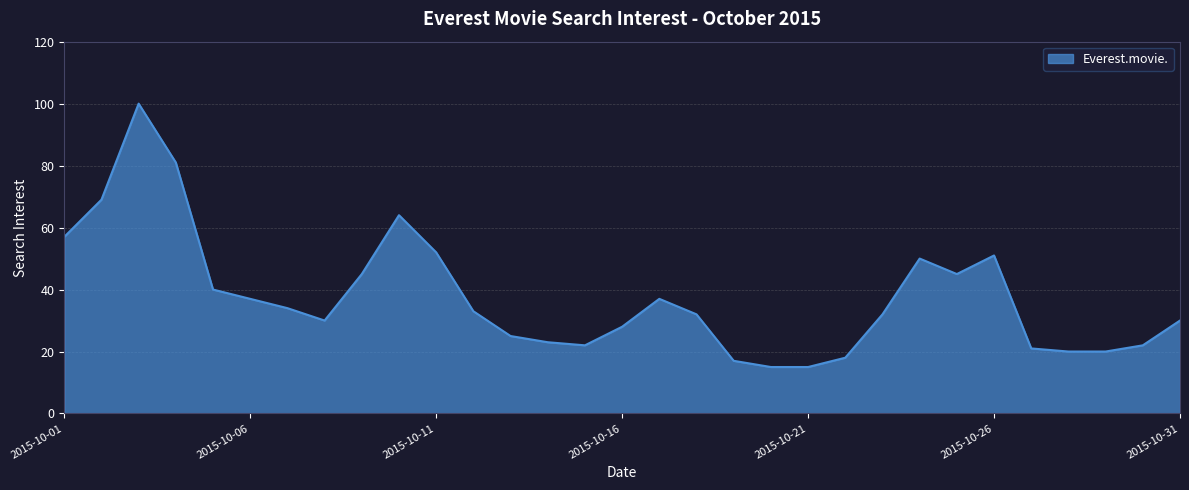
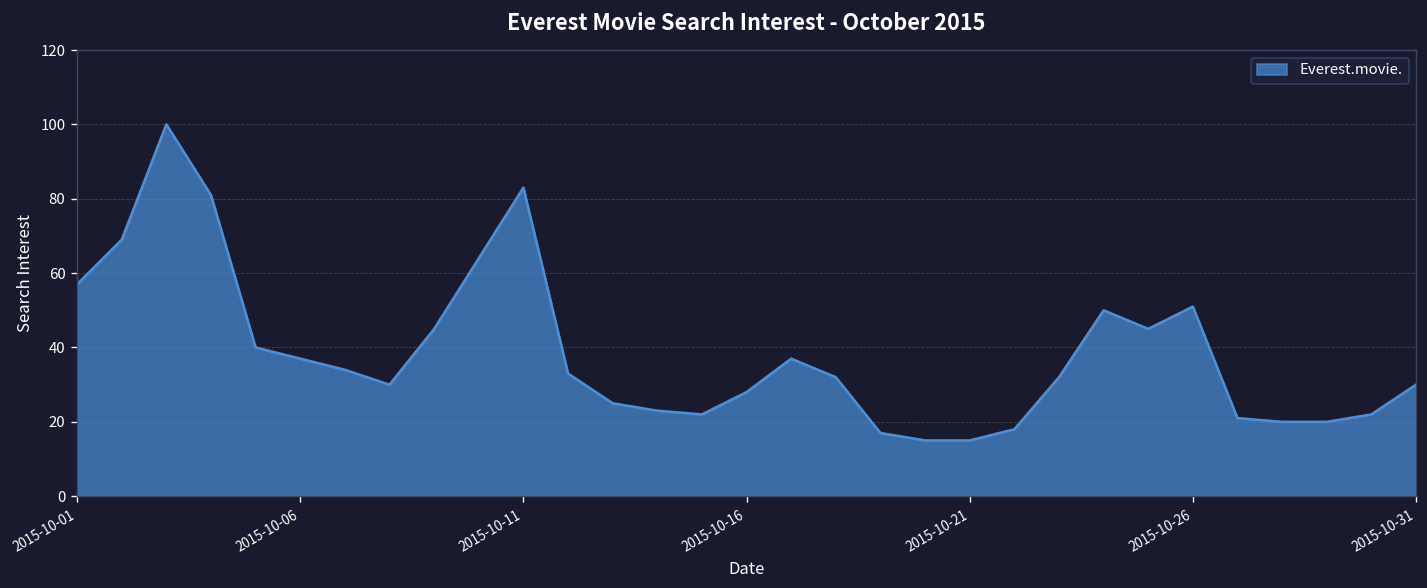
  {
    "2015-10-01": 57,
    "2015-10-06": 37,
-   "2015-10-11": 52,
+   "2015-10-11": 83,
    "2015-10-16": 28,
    "2015-10-21": 15,
    "2015-10-26": 51,
    "2015-10-31": 30
  }
